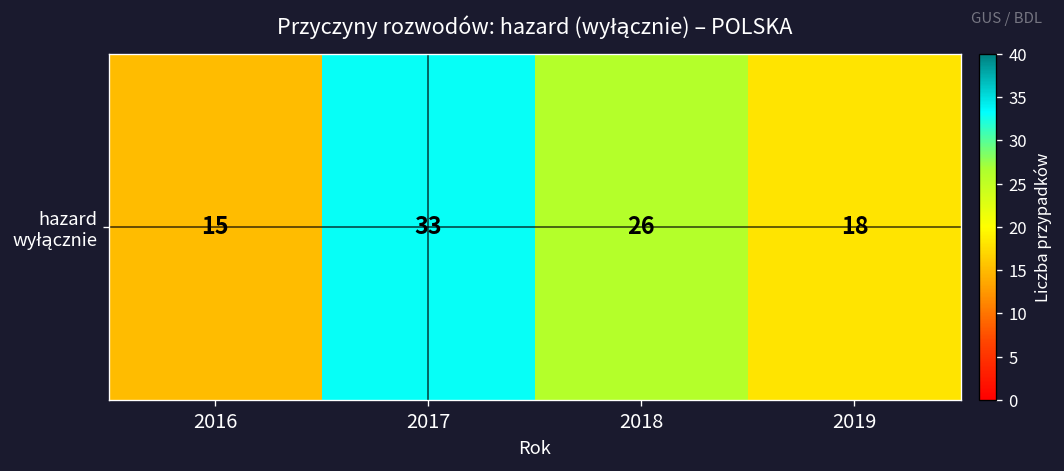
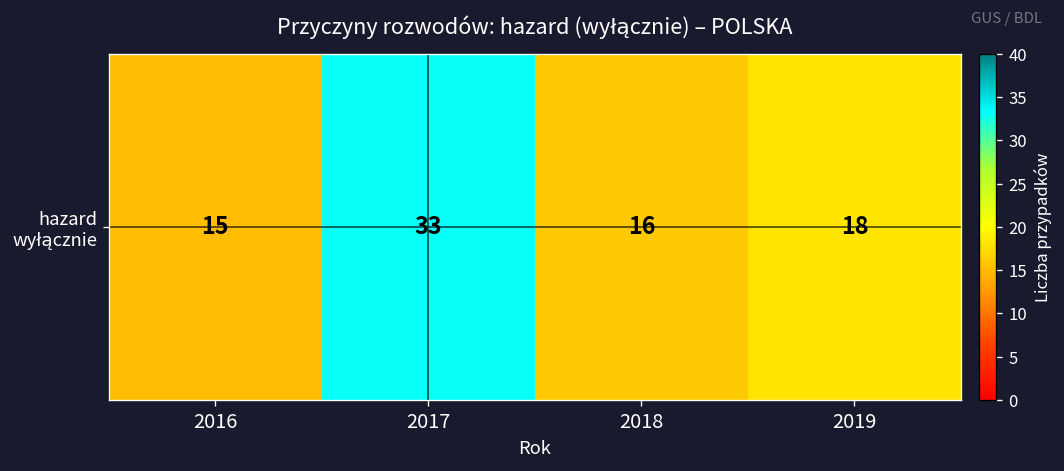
  {
    "hazard wyłącznie": {
      "2016": 15,
      "2017": 33,
-     "2018": 26,
+     "2018": 16,
      "2019": 18
    }
  }
